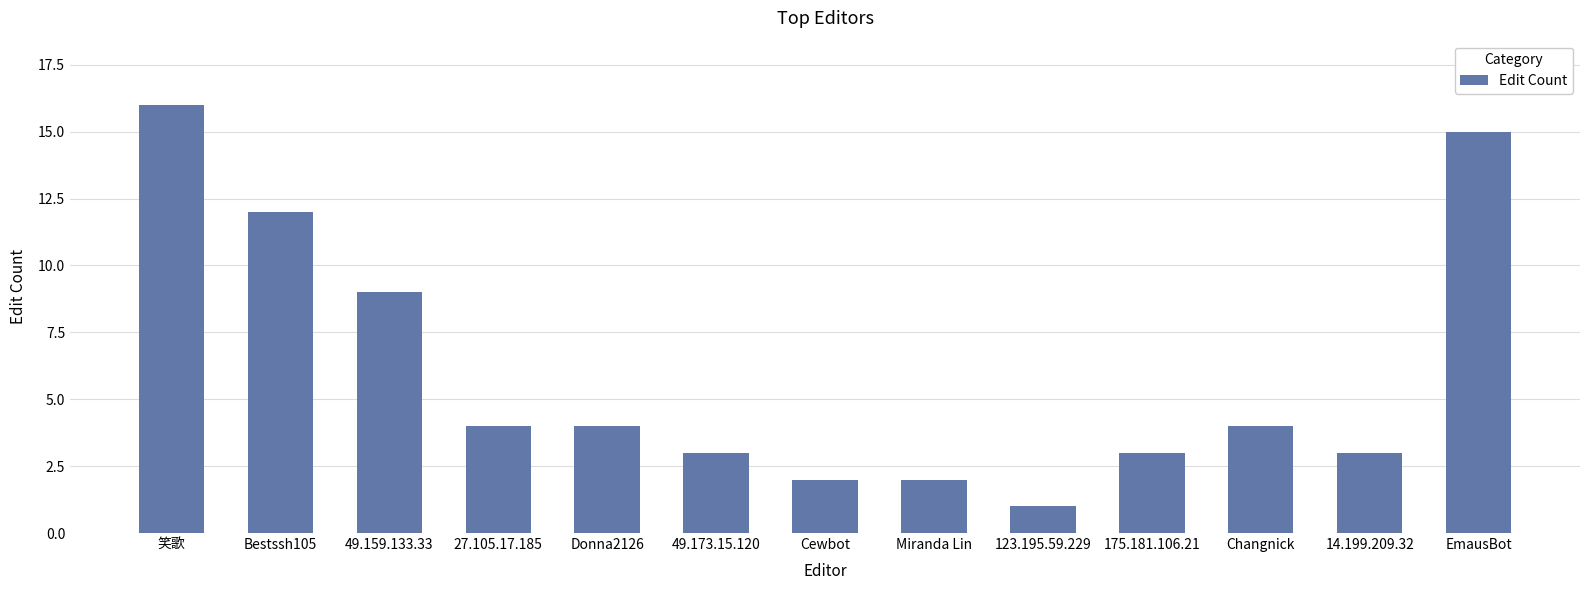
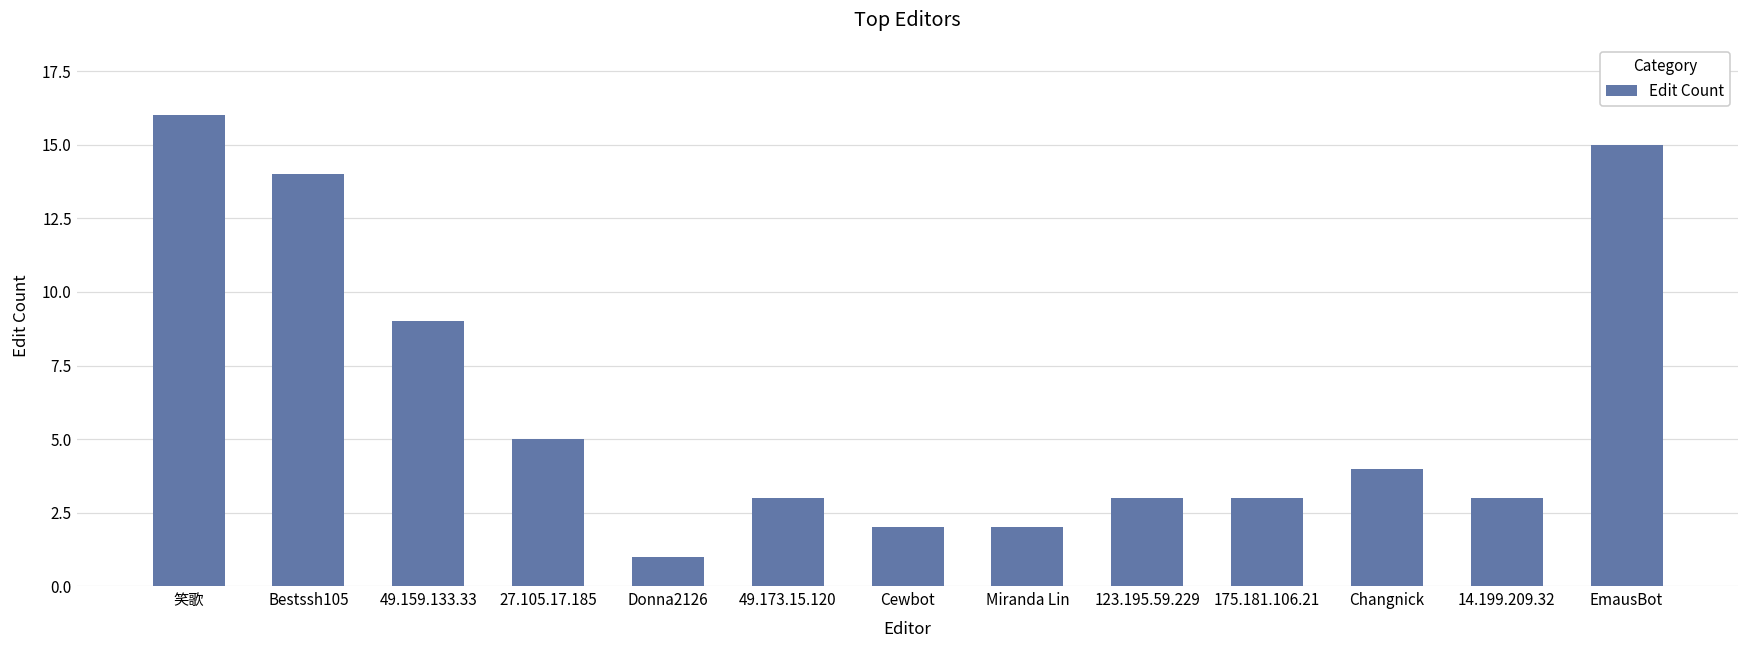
  {
    "笑歌": 16,
-   "Bestssh105": 12,
+   "Bestssh105": 14,
    "49.159.133.33": 9,
-   "27.105.17.185": 4,
-   "Donna2126": 4,
+   "27.105.17.185": 5,
+   "Donna2126": 1,
    "49.173.15.120": 3,
    "Cewbot": 2,
    "Miranda Lin": 2,
-   "123.195.59.229": 1,
+   "123.195.59.229": 3,
    "175.181.106.21": 3,
    "Changnick": 4,
    "14.199.209.32": 3,
    "EmausBot": 15
  }
